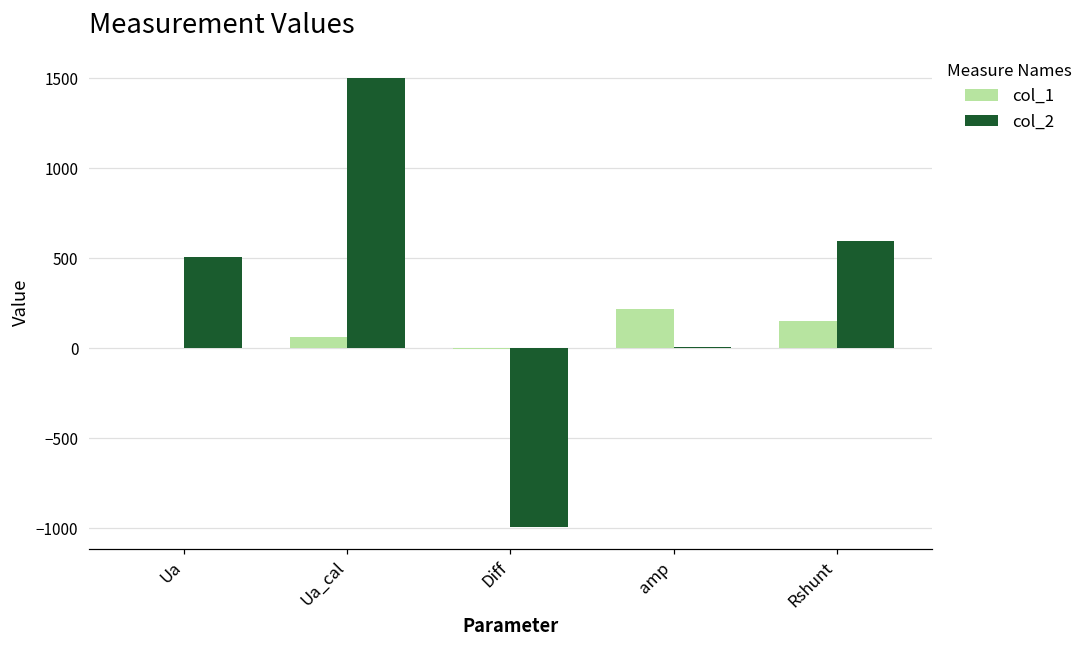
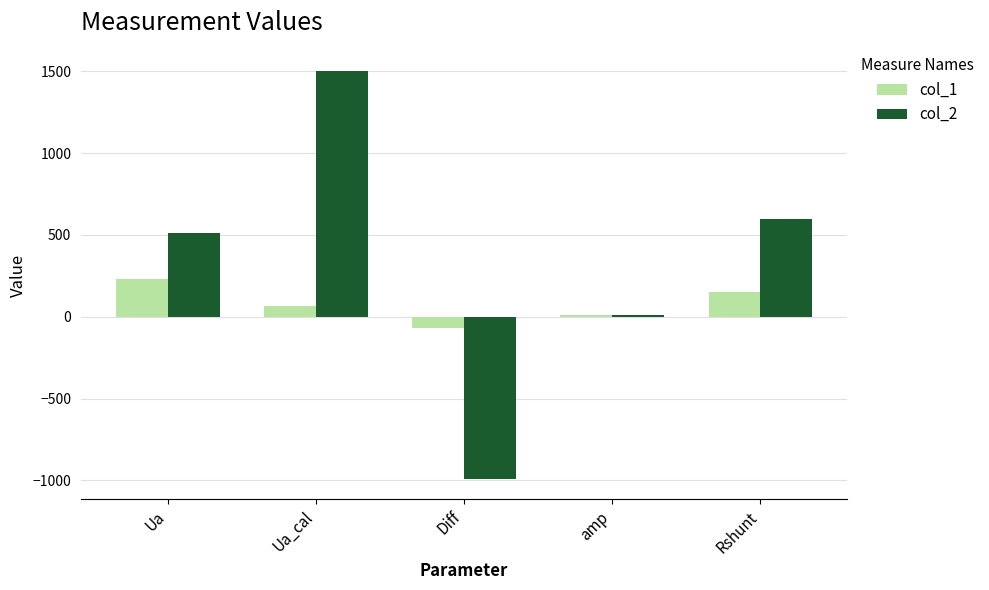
  {
    "col_1": {
-     "Ua": 0,
+     "Ua": 230,
      "Ua_cal": 60,
-     "Diff": 0,
-     "amp": 220,
+     "Diff": -70,
+     "amp": 10,
      "Rshunt": 150
    },
    "col_2": {
      "Ua": 510,
      "Ua_cal": 1500,
      "Diff": -990,
      "Rshunt": 590
    }
  }
